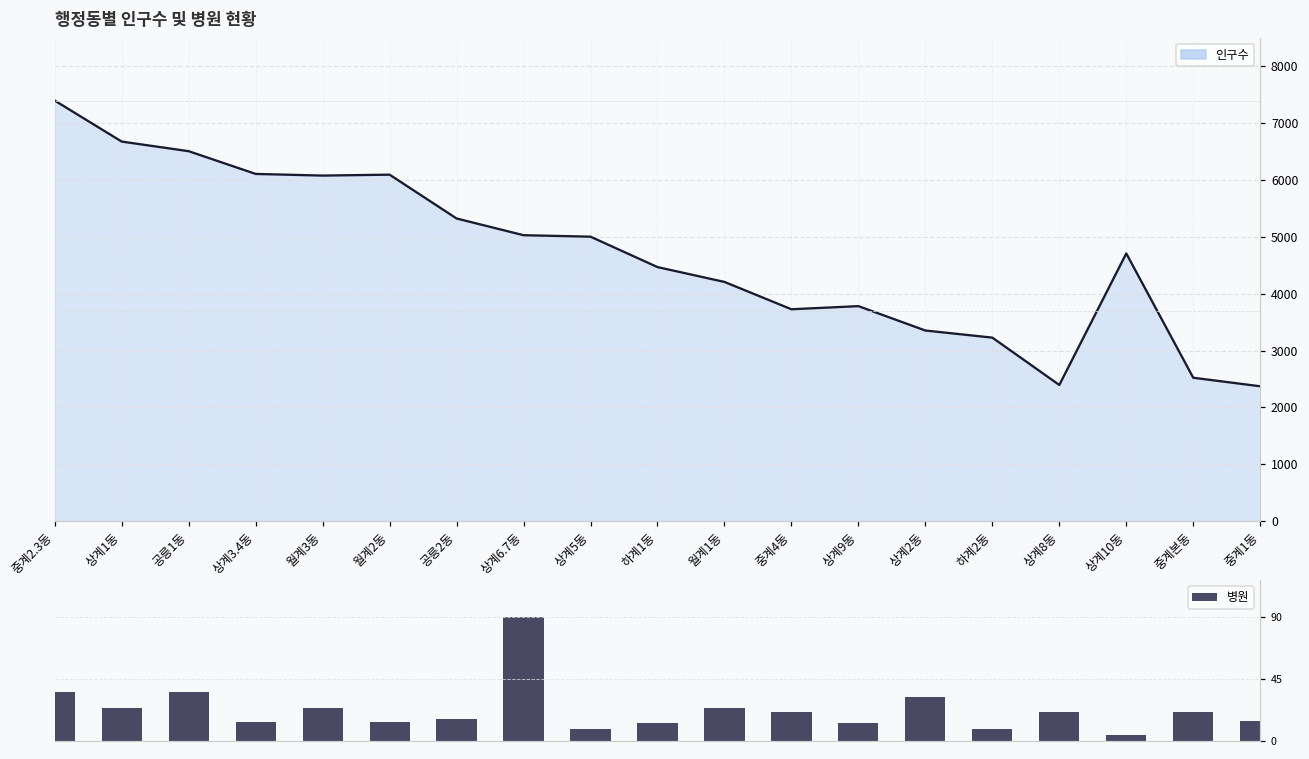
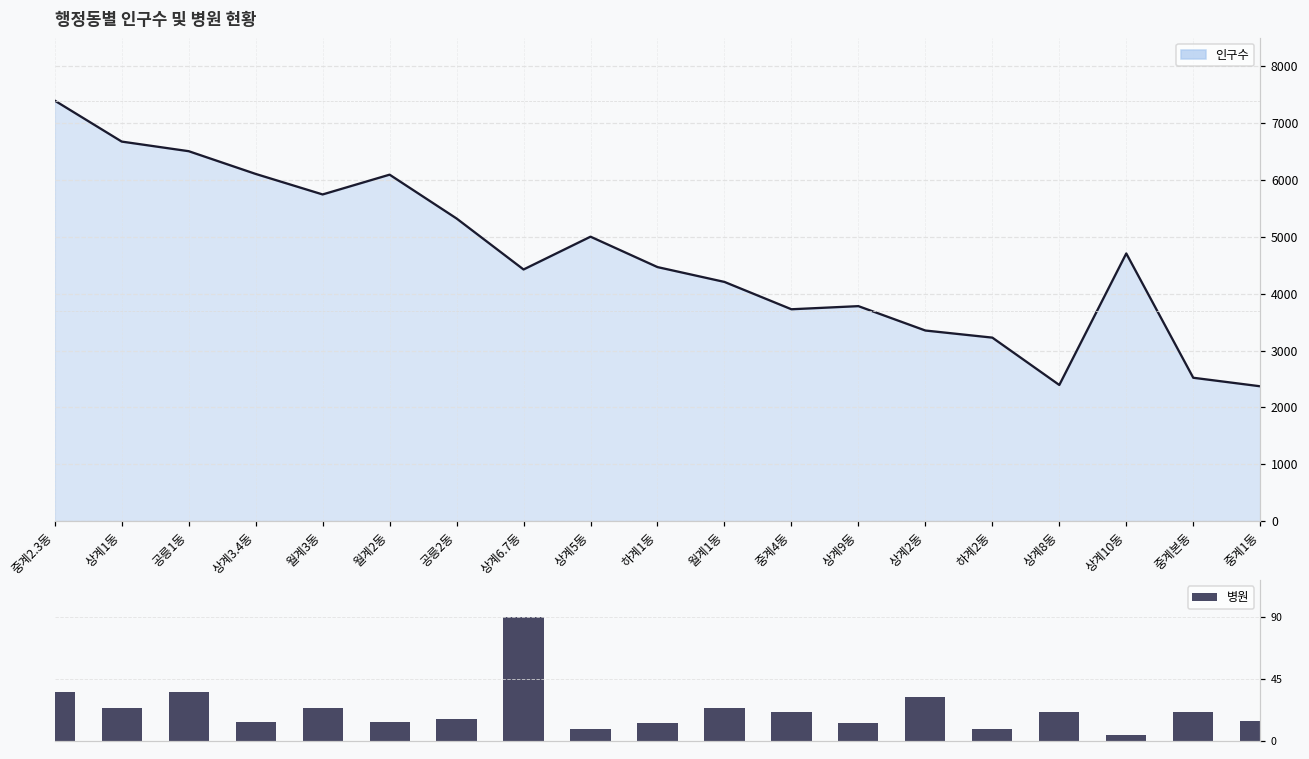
  {
    "행정동별 인구수 및 병원 현황": {
      "중계2.3동": 7400,
      "상계1동": 6700,
      "공릉1동": 6500,
      "상계3.4동": 6100,
-     "월계3동": 6100,
+     "월계3동": 5700,
      "월계2동": 6100,
      "공릉2동": 5300,
-     "상계6.7동": 5000,
+     "상계6.7동": 4400,
      "상계5동": 5000,
      "하계1동": 4500,
      "월계1동": 4200,
      "중계4동": 3700,
      "상계9동": 3800,
      "상계2동": 3400,
      "하계2동": 3200,
      "상계8동": 2400,
      "상계10동": 4700,
      "중계본동": 2500,
      "중계1동": 2400
    }
  }
